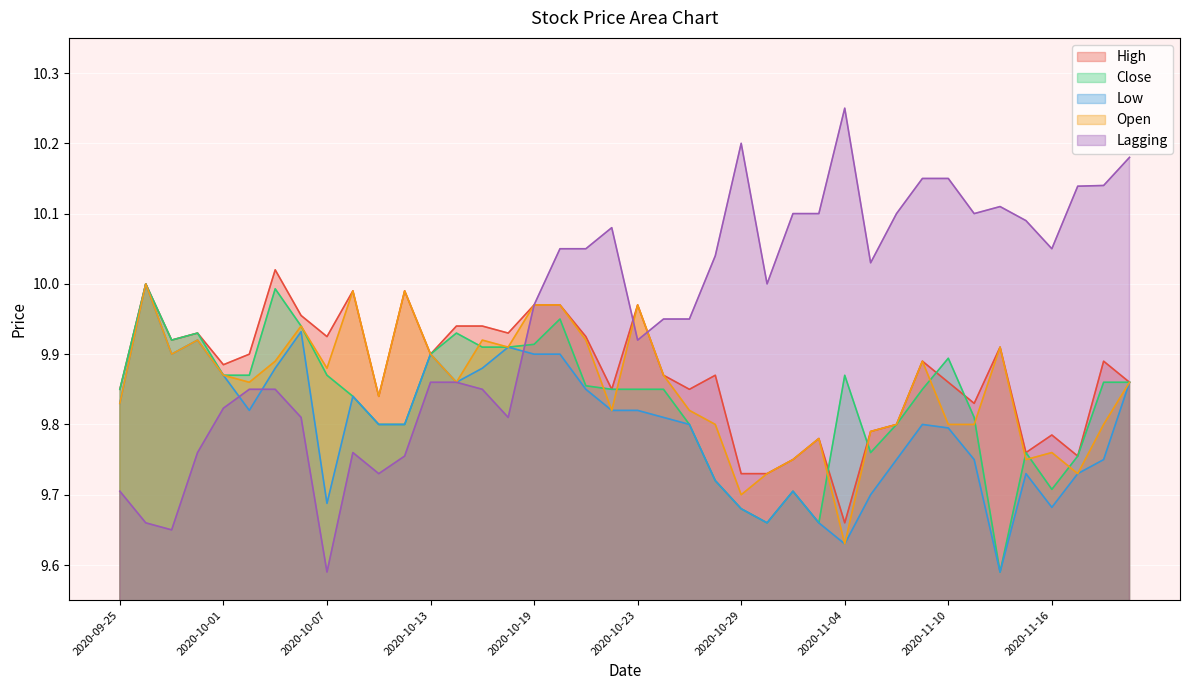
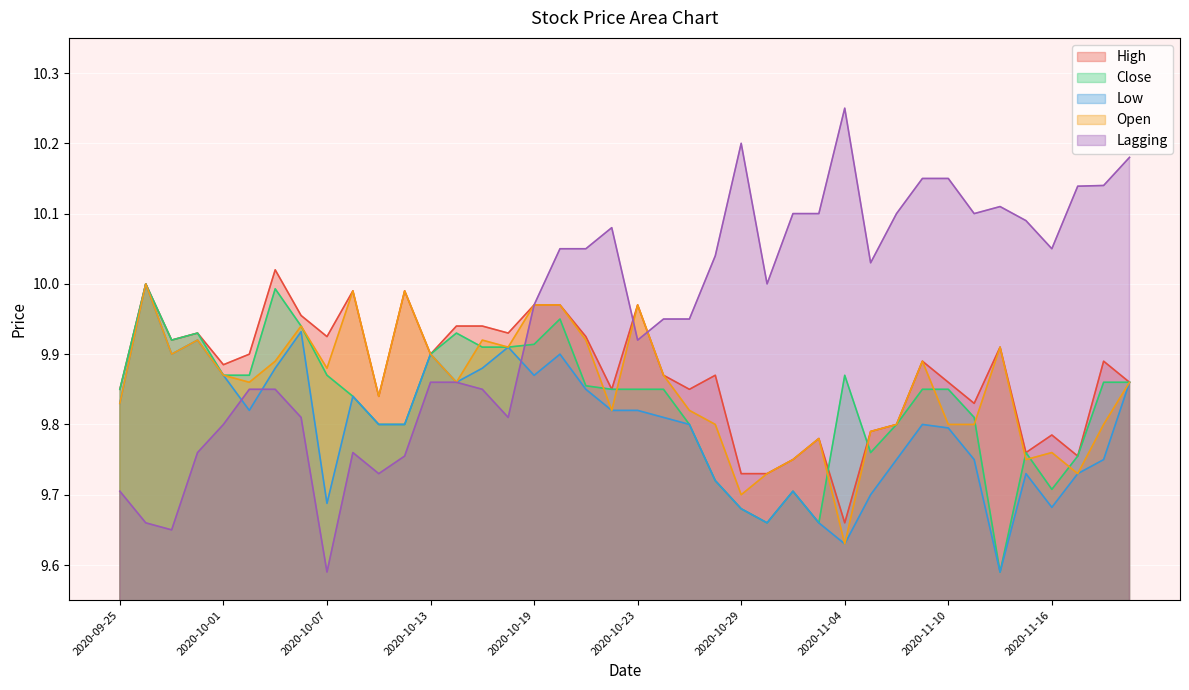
  {
    "Close": {
      "2020-10-07": 9.87,
      "2020-10-19": 9.91,
      "2020-10-23": 9.85,
      "2020-11-04": 9.87,
-     "2020-11-10": 9.89,
+     "2020-11-10": 9.85,
      "2020-11-16": 9.71
    },
    "Low": {
      "2020-10-07": 9.69,
-     "2020-10-19": 9.90,
+     "2020-10-19": 9.87,
      "2020-10-23": 9.82,
      "2020-11-10": 9.80,
      "2020-11-16": 9.68
    },
    "Lagging": {
      "2020-09-25": 9.70,
-     "2020-10-01": 9.82,
+     "2020-10-01": 9.80,
      "2020-10-07": 9.59,
      "2020-10-13": 9.86,
      "2020-10-23": 9.92,
      "2020-10-29": 10.20,
      "2020-11-04": 10.25,
      "2020-11-10": 10.15,
      "2020-11-16": 10.05
    }
  }
